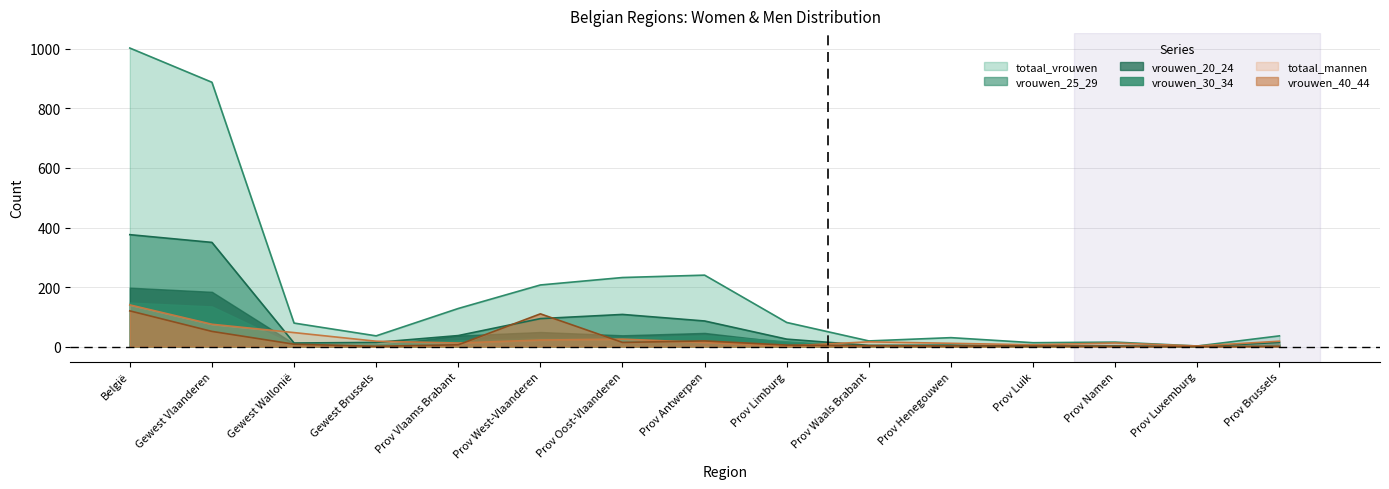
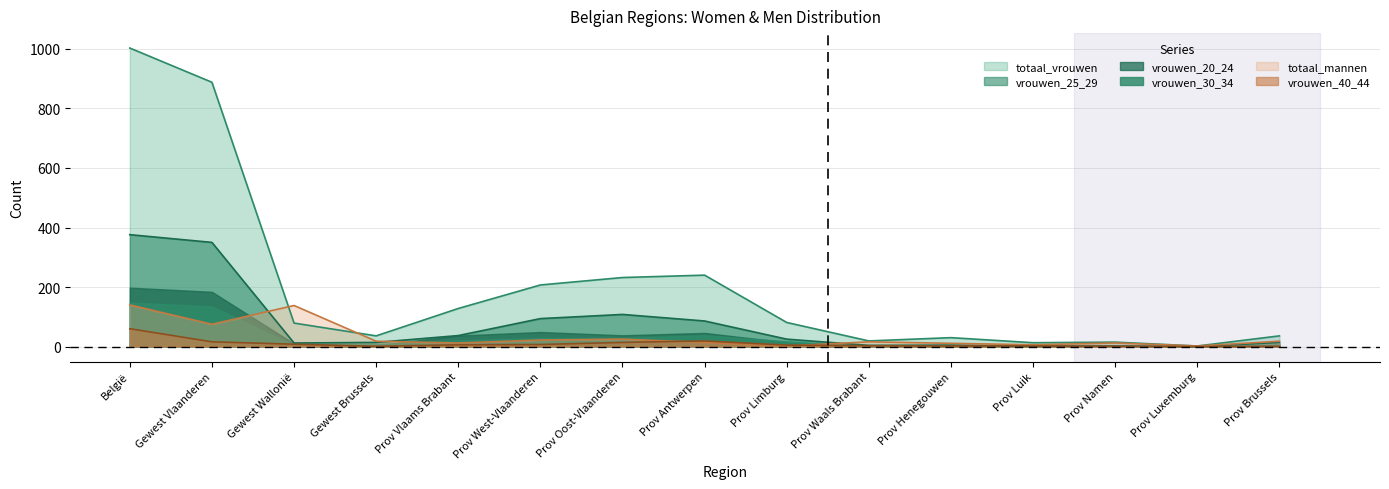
  {
    "totaal_mannen": {
      "Gewest Vlaanderen": 80,
-     "Gewest Wallonië": 50
+     "Gewest Wallonië": 140
    },
    "vrouwen_40_44": {
-     "België": 120,
-     "Gewest Vlaanderen": 50,
-     "Prov West-Vlaanderen": 110,
+     "België": 60,
+     "Gewest Vlaanderen": 20,
+     "Prov West-Vlaanderen": 10,
      "Prov Oost-Vlaanderen": 10
    }
  }
